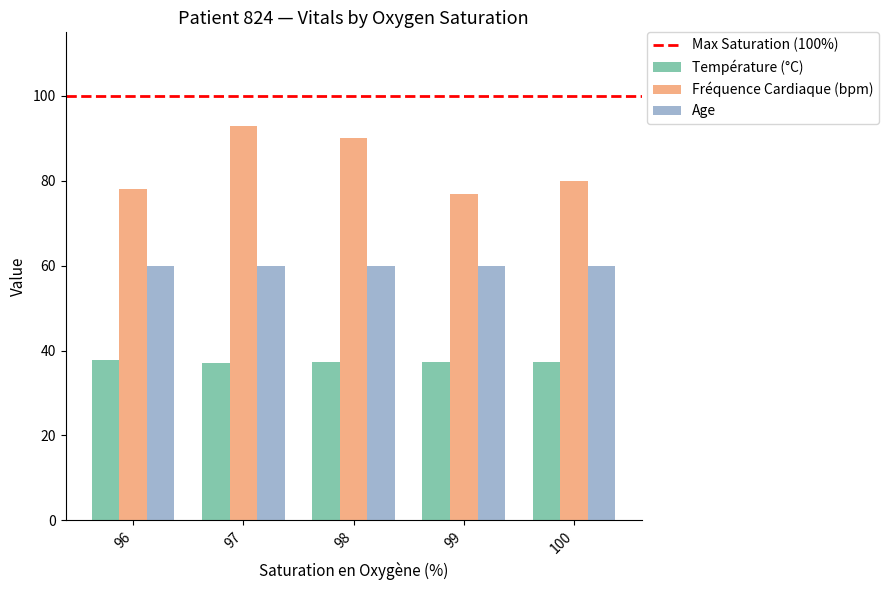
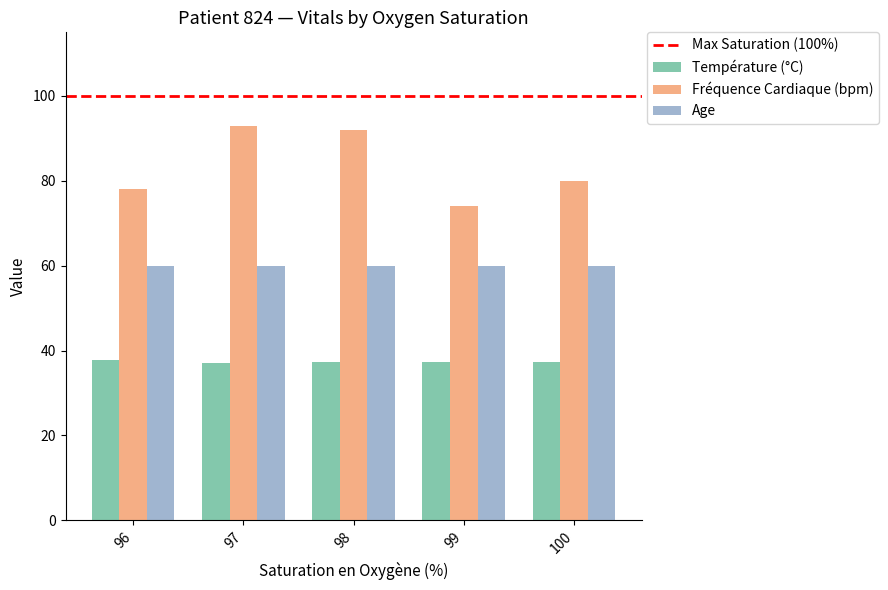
  {
    "Fréquence Cardiaque (bpm)": {
      "96": 78,
      "97": 93,
-     "98": 90,
-     "99": 77,
+     "98": 92,
+     "99": 74,
      "100": 80
    }
  }
